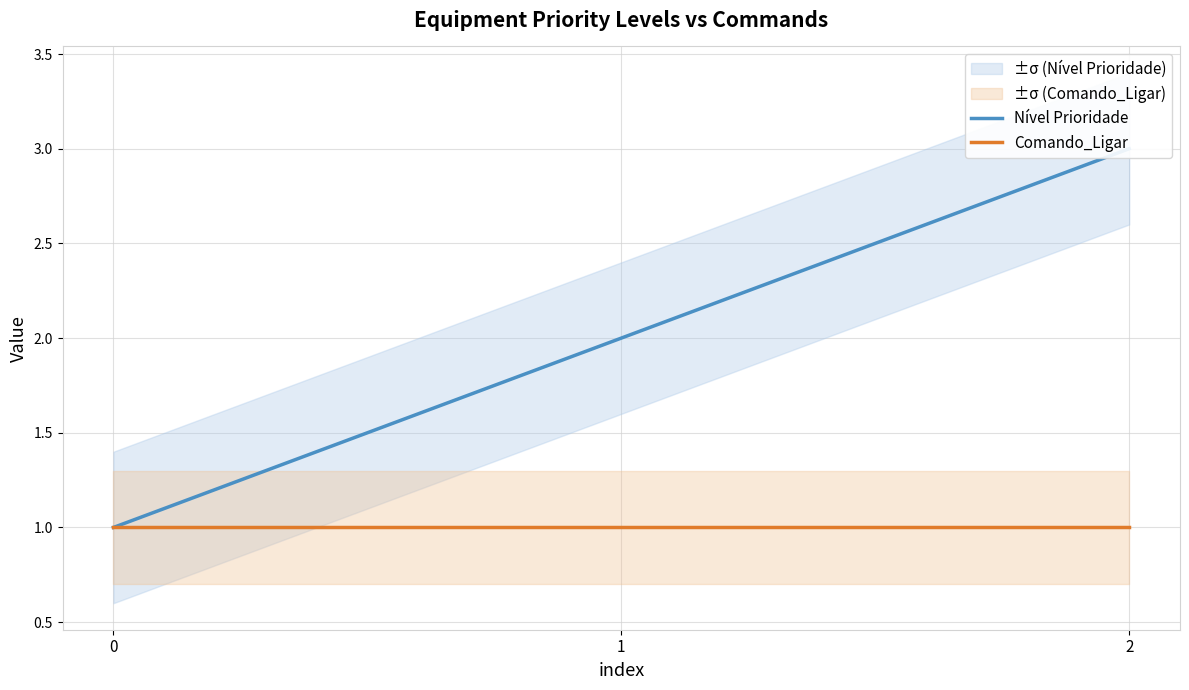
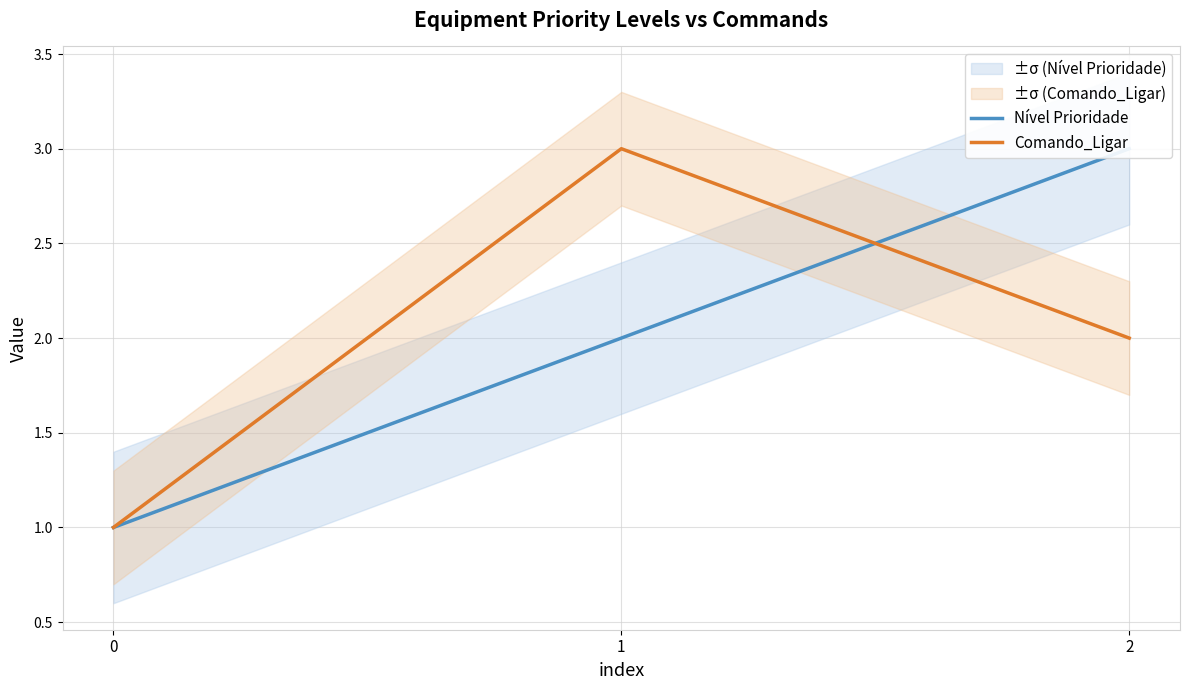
  {
    "Nível Prioridade": {
      "1": 2
    },
    "Comando_Ligar": {
-     "1": 1,
-     "2": 1
+     "1": 3,
+     "2": 2
    }
  }
